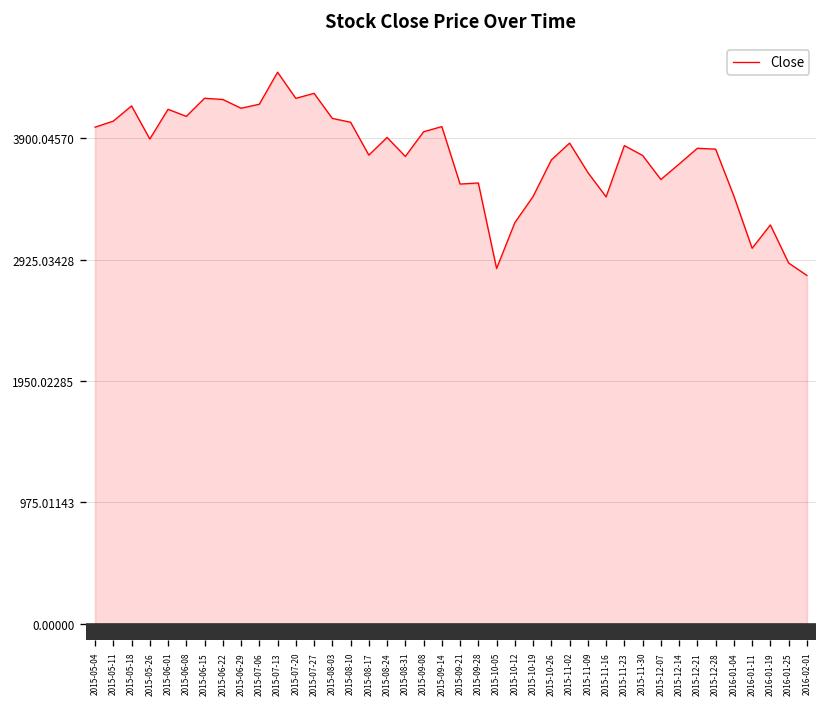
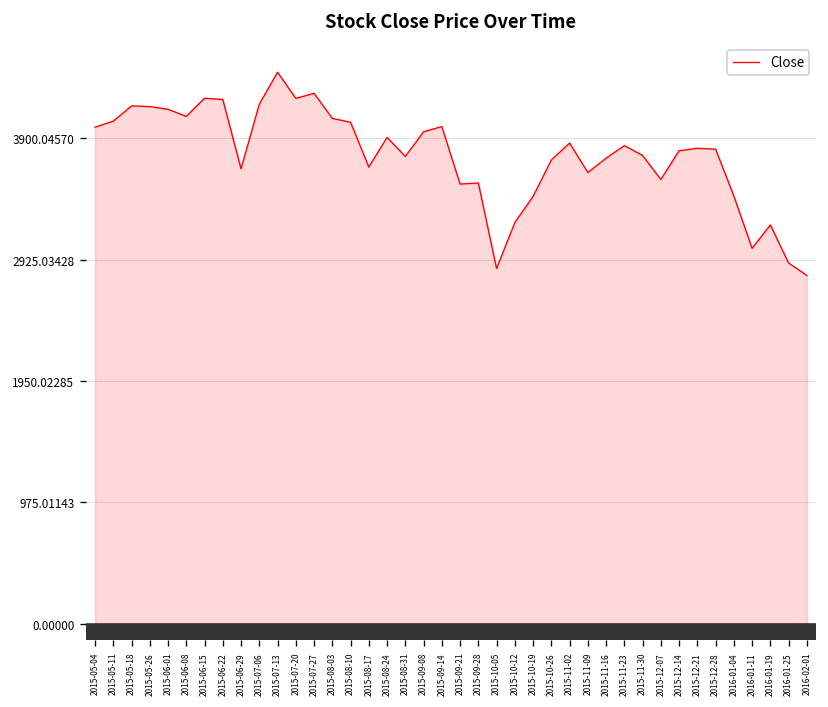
  {
    "2015-05-04": 3990,
    "2015-05-11": 4040,
    "2015-05-18": 4160,
-   "2015-05-26": 3900,
+   "2015-05-26": 4160,
    "2015-06-01": 4130,
    "2015-06-08": 4080,
    "2015-06-15": 4220,
    "2015-06-22": 4210,
-   "2015-06-29": 4140,
+   "2015-06-29": 3660,
    "2015-07-06": 4170,
    "2015-07-13": 4430,
    "2015-07-20": 4220,
    "2015-07-27": 4260,
    "2015-08-03": 4060,
    "2015-08-10": 4030,
-   "2015-08-17": 3770,
+   "2015-08-17": 3670,
    "2015-08-24": 3910,
    "2015-08-31": 3760,
    "2015-09-08": 3950,
    "2015-09-14": 3990,
    "2015-09-21": 3530,
    "2015-09-28": 3540,
    "2015-10-05": 2850,
    "2015-10-12": 3220,
    "2015-10-19": 3430,
    "2015-10-26": 3730,
    "2015-11-02": 3860,
    "2015-11-09": 3630,
-   "2015-11-16": 3430,
+   "2015-11-16": 3740,
    "2015-11-23": 3840,
    "2015-11-30": 3760,
    "2015-12-07": 3570,
-   "2015-12-14": 3690,
+   "2015-12-14": 3800,
    "2015-12-21": 3820,
    "2015-12-28": 3810,
    "2016-01-04": 3440,
    "2016-01-11": 3020,
    "2016-01-19": 3200,
    "2016-01-25": 2900,
    "2016-02-01": 2800
  }
